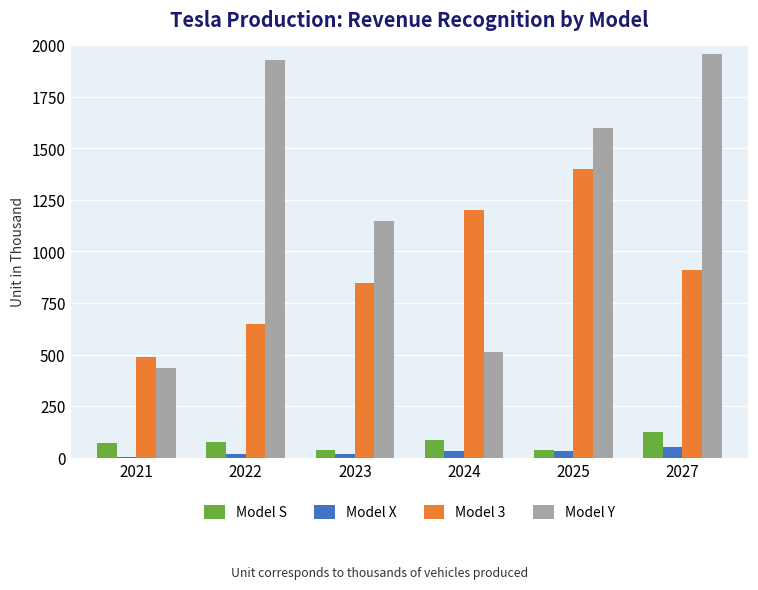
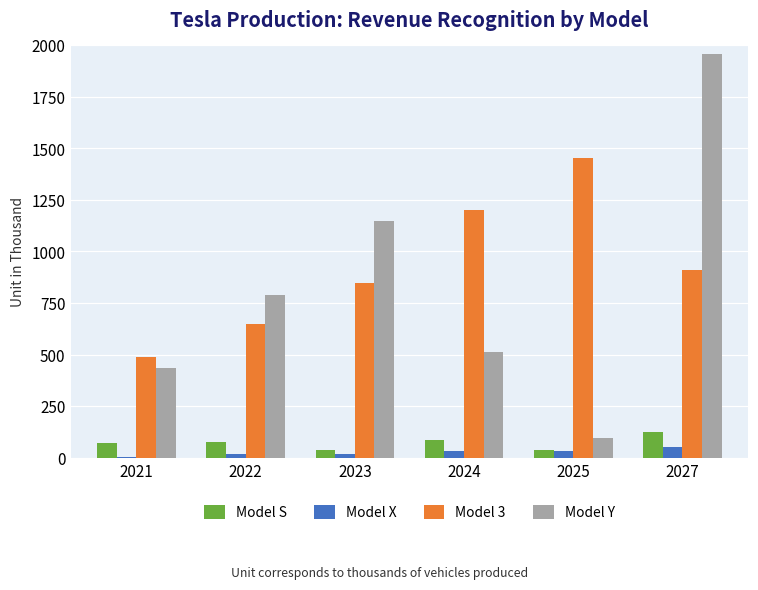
  {
    "Model S": {
      "2021": 70,
      "2022": 80,
      "2023": 40,
      "2024": 90,
      "2025": 40,
      "2027": 120
    },
    "Model X": {
      "2022": 20,
      "2023": 20,
      "2024": 40,
      "2025": 40,
      "2027": 50
    },
    "Model 3": {
      "2021": 490,
      "2022": 650,
      "2023": 850,
      "2024": 1200,
-     "2025": 1400,
+     "2025": 1450,
      "2027": 910
    },
    "Model Y": {
      "2021": 430,
-     "2022": 1930,
+     "2022": 790,
      "2023": 1150,
      "2024": 510,
-     "2025": 1600,
+     "2025": 90,
      "2027": 1960
    }
  }
